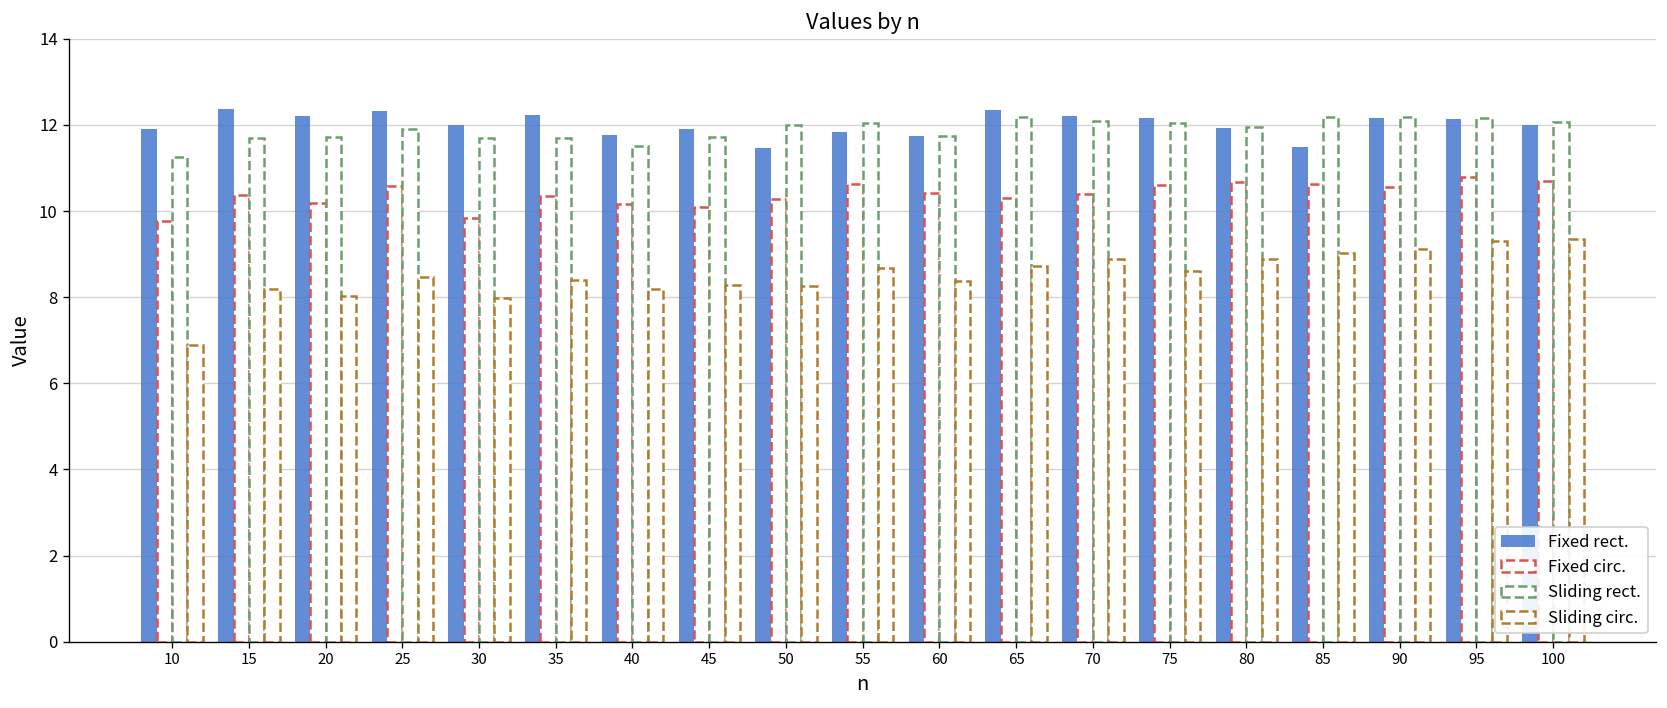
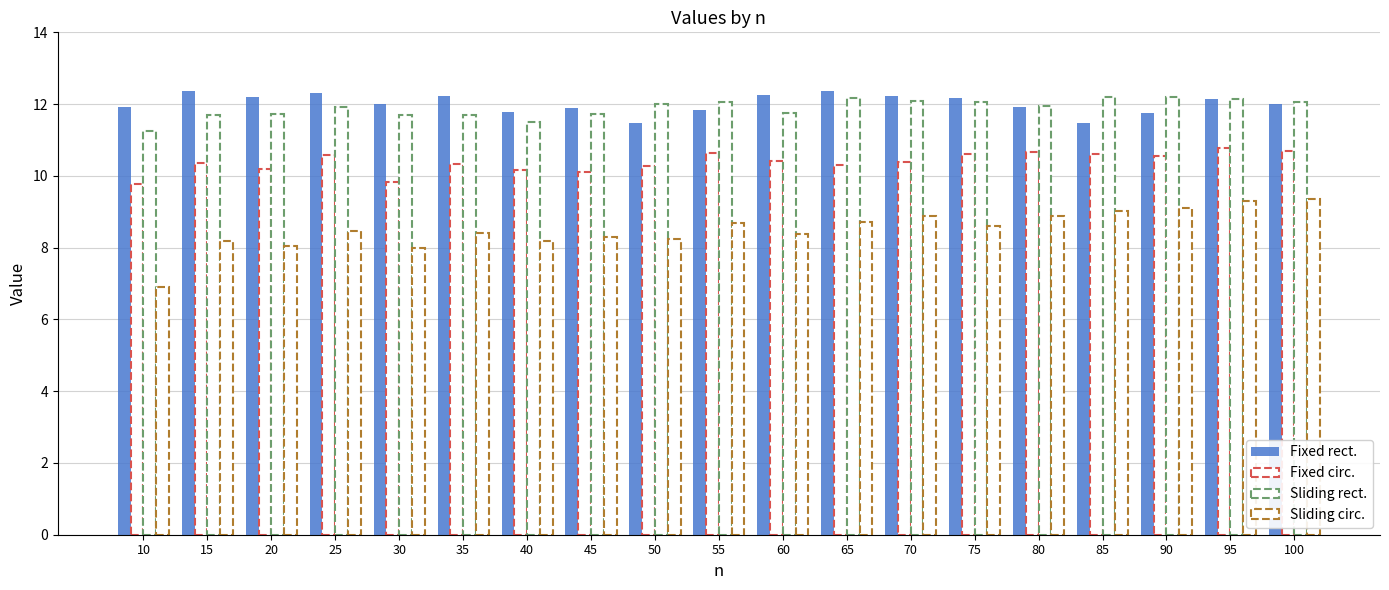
  {
    "Fixed rect.": {
      "10": 11.9,
      "15": 12.4,
      "20": 12.2,
      "25": 12.3,
      "30": 12.0,
      "35": 12.2,
      "40": 11.8,
      "45": 11.9,
      "50": 11.5,
      "55": 11.8,
-     "60": 11.7,
+     "60": 12.3,
      "65": 12.4,
      "70": 12.2,
      "75": 12.2,
      "80": 11.9,
      "85": 11.5,
-     "90": 12.2,
+     "90": 11.8,
      "95": 12.1,
      "100": 12.0
    }
  }
